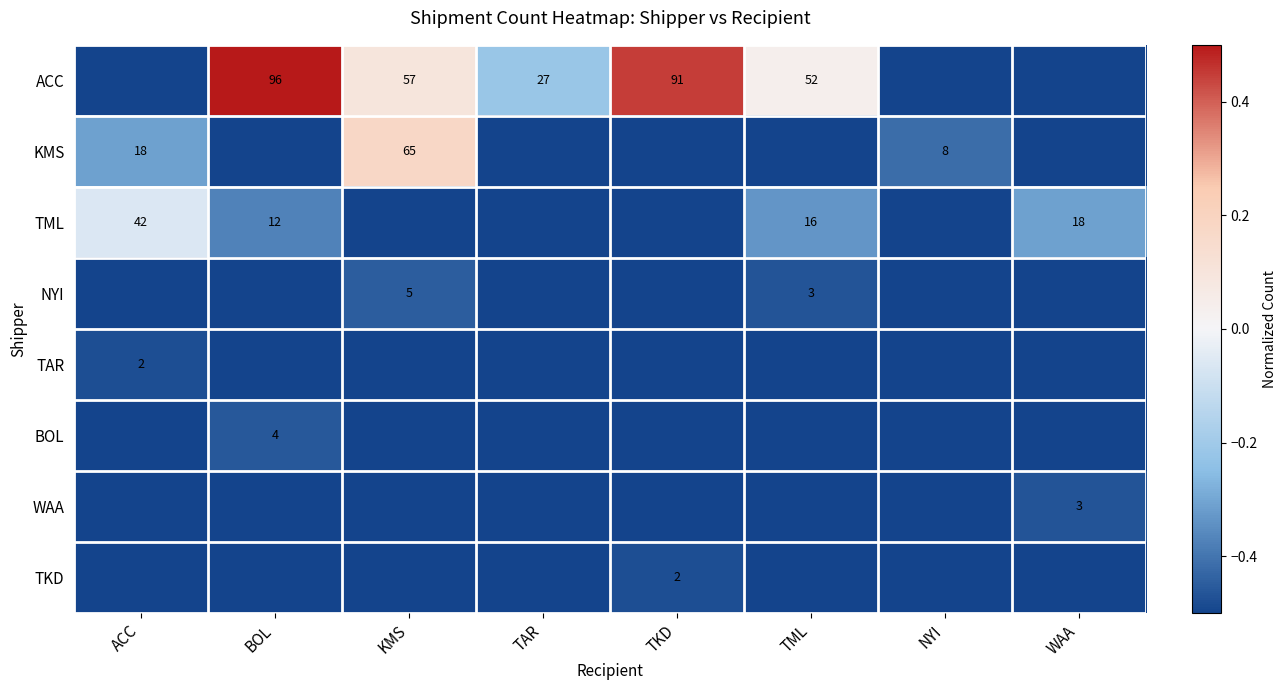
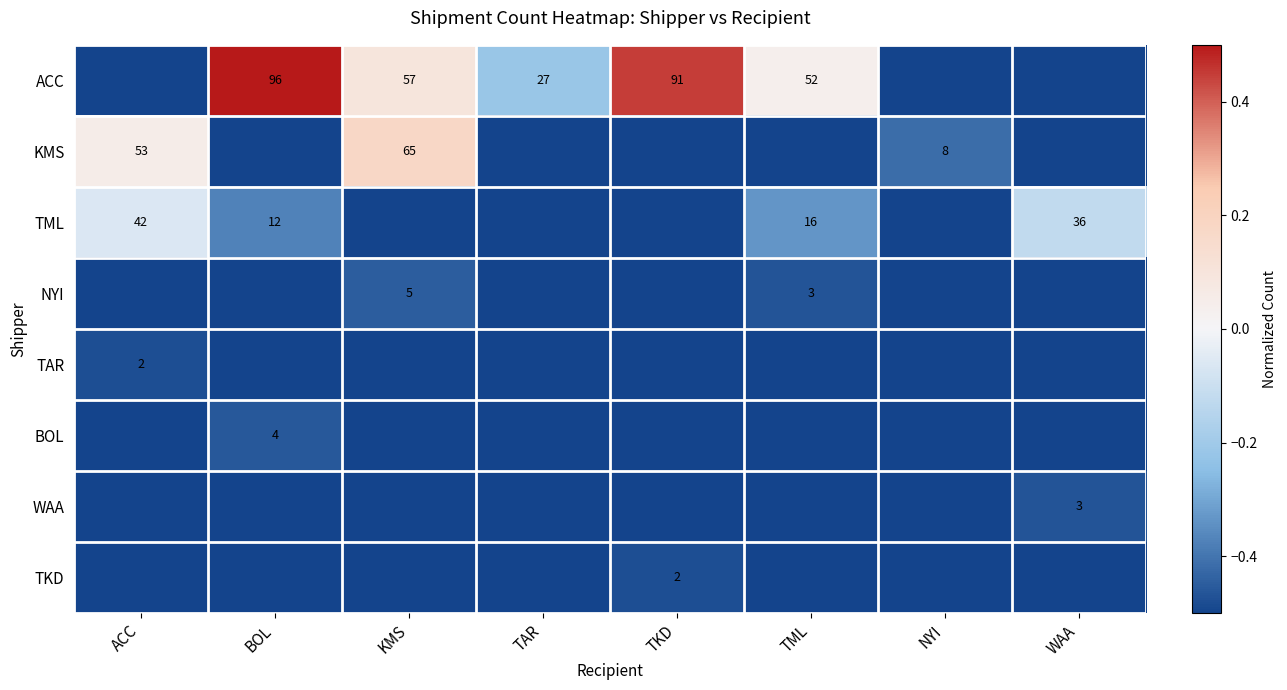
  {
    "ACC": {
      "BOL": 96,
      "KMS": 57,
      "TAR": 27,
      "TKD": 91,
      "TML": 52
    },
    "KMS": {
-     "ACC": 18,
+     "ACC": 53,
      "KMS": 65,
      "NYI": 8
    },
    "TML": {
      "ACC": 42,
      "BOL": 12,
      "TML": 16,
-     "WAA": 18
+     "WAA": 36
    },
    "NYI": {
      "KMS": 5,
      "TML": 3
    },
    "TAR": {
      "ACC": 2
    },
    "BOL": {
      "BOL": 4
    },
    "WAA": {
      "WAA": 3
    },
    "TKD": {
      "TKD": 2
    }
  }
